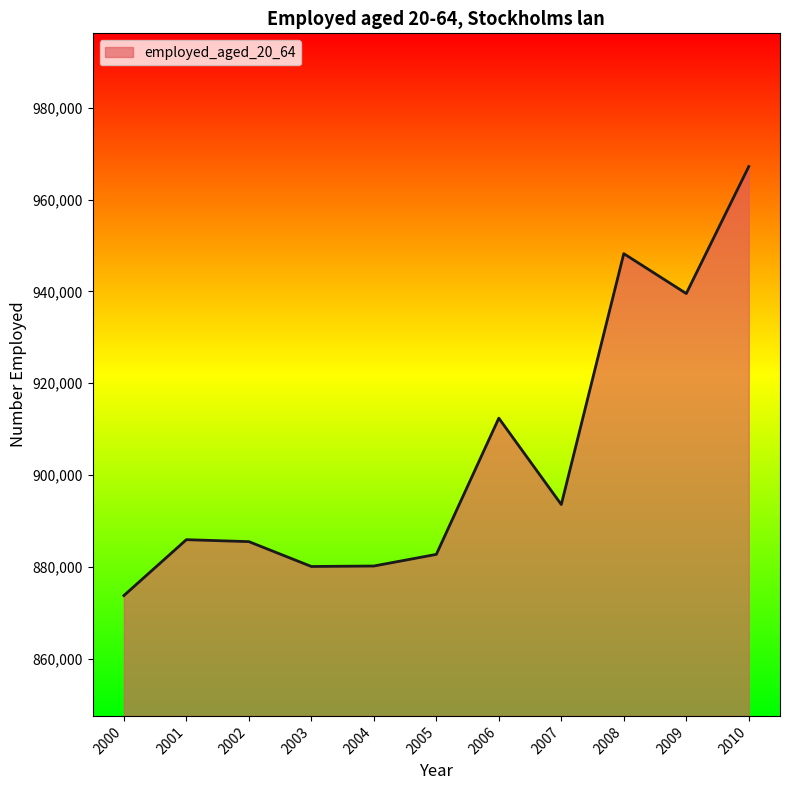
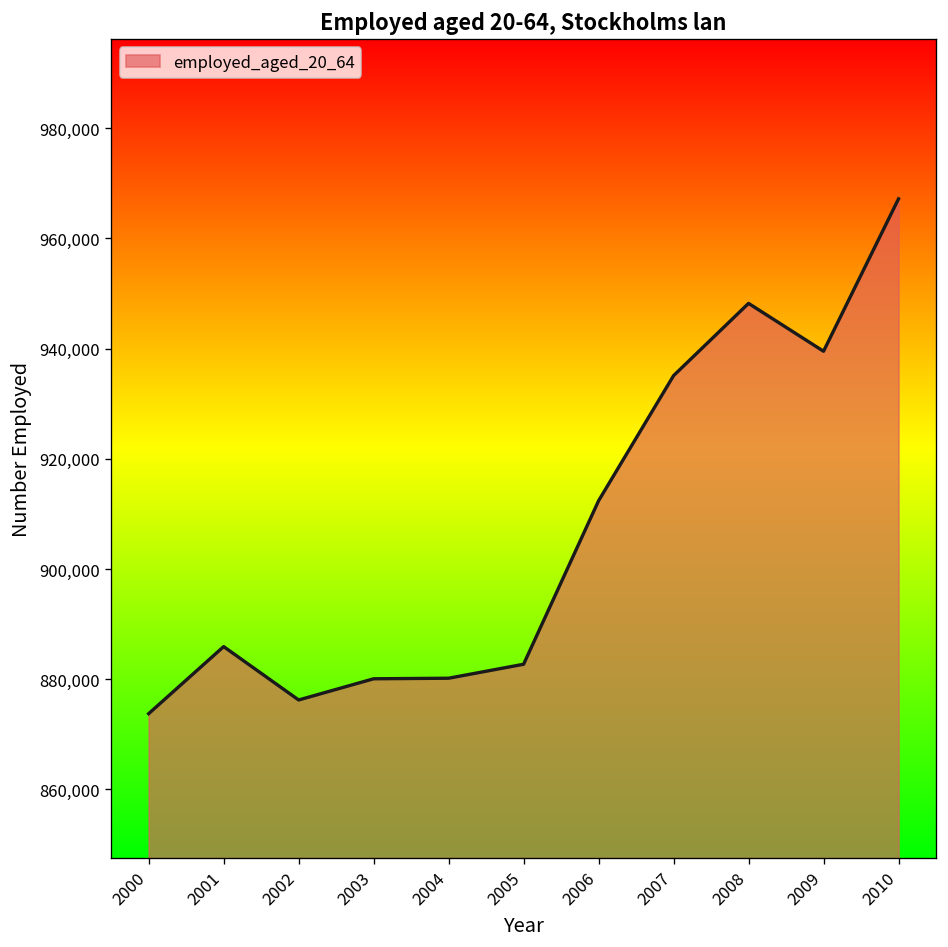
  {
    "2000": "874,000",
    "2001": "886,000",
-   "2002": "885,000",
+   "2002": "876,000",
    "2003": "880,000",
    "2004": "880,000",
    "2005": "883,000",
    "2006": "912,000",
-   "2007": "894,000",
+   "2007": "935,000",
    "2008": "948,000",
    "2009": "940,000",
    "2010": "967,000"
  }
